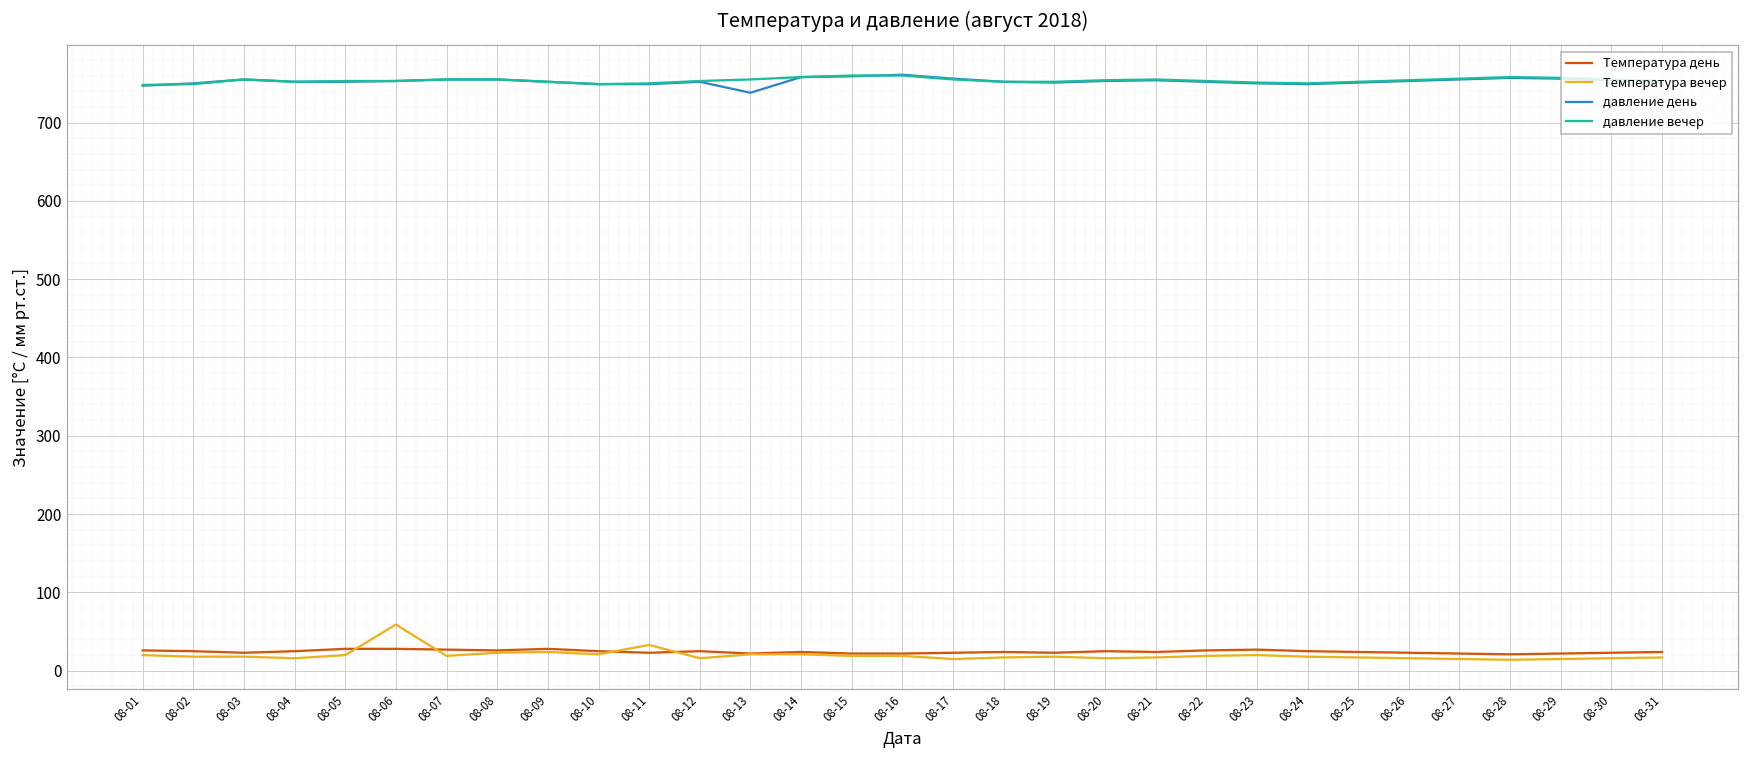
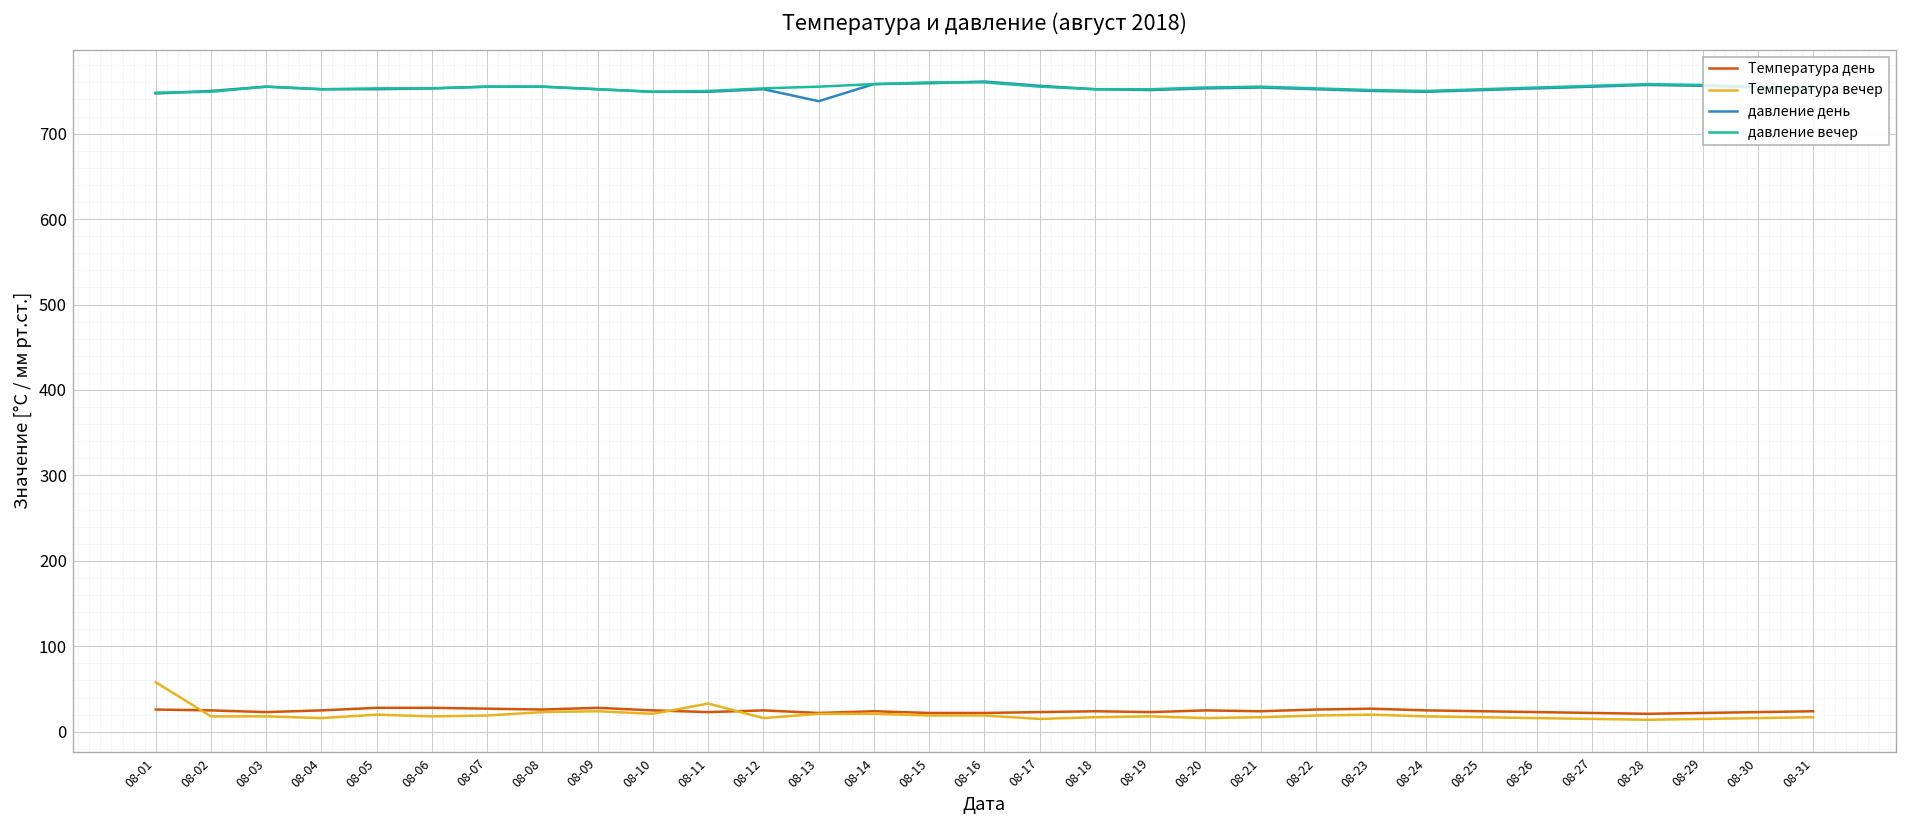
  {
    "Температура день": {
      "08-01": 30,
      "08-02": 30,
      "08-03": 20,
      "08-04": 30,
      "08-05": 30,
      "08-06": 30,
      "08-07": 30,
      "08-09": 30,
      "08-10": 30,
      "08-11": 20,
      "08-12": 30,
      "08-17": 20,
      "08-18": 20,
      "08-19": 20,
      "08-20": 30,
      "08-21": 20,
      "08-22": 30,
      "08-23": 30,
      "08-24": 30,
      "08-25": 20,
      "08-26": 20,
      "08-27": 20,
      "08-28": 20,
      "08-29": 20,
      "08-30": 20,
      "08-31": 20
    },
    "Температура вечер": {
-     "08-01": 20,
+     "08-01": 60,
      "08-02": 20,
      "08-03": 20,
      "08-04": 20,
      "08-05": 20,
-     "08-06": 60,
+     "08-06": 20,
      "08-07": 20,
      "08-09": 20,
      "08-10": 20,
      "08-11": 30,
      "08-12": 20,
      "08-17": 20,
      "08-18": 20,
      "08-19": 20,
      "08-20": 20,
      "08-21": 20,
      "08-22": 20,
      "08-23": 20,
      "08-24": 20,
      "08-25": 20,
      "08-26": 20,
      "08-27": 20,
      "08-28": 10,
      "08-29": 20,
      "08-30": 20,
      "08-31": 20
    },
    "давление день": {
      "08-13": 740
    },
    "давление вечер": {
      "08-13": 760
    }
  }
